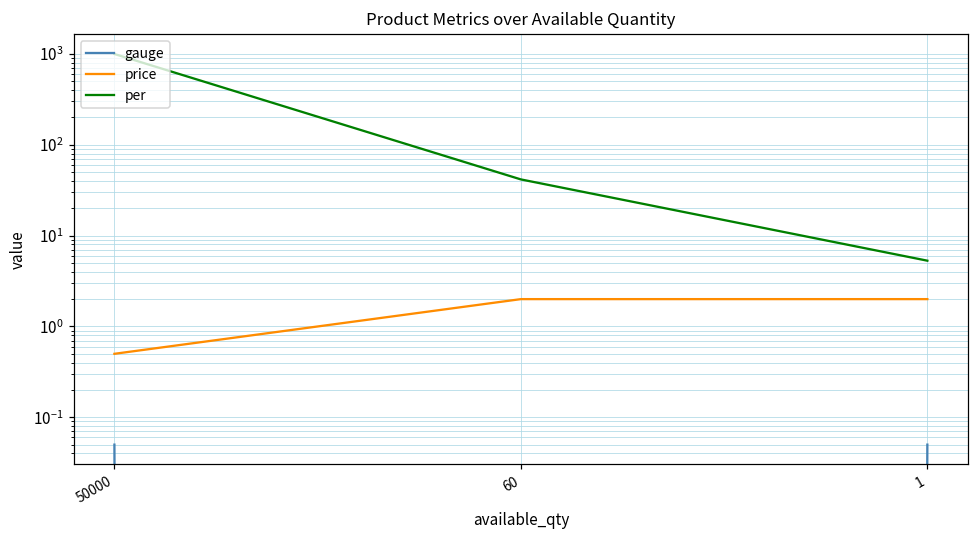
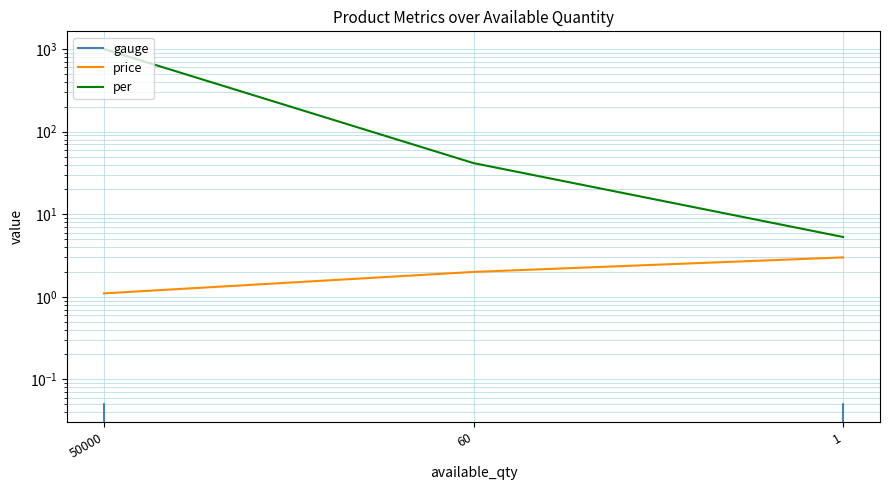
  {
    "gauge": {
      "50000": 0.05,
      "1": 0.05
    },
    "price": {
-     "50000": 0.5,
+     "50000": 1.1,
      "60": 2.0,
-     "1": 2
+     "1": 3
    },
    "per": {
      "60": 40,
      "1": 5
    }
  }
